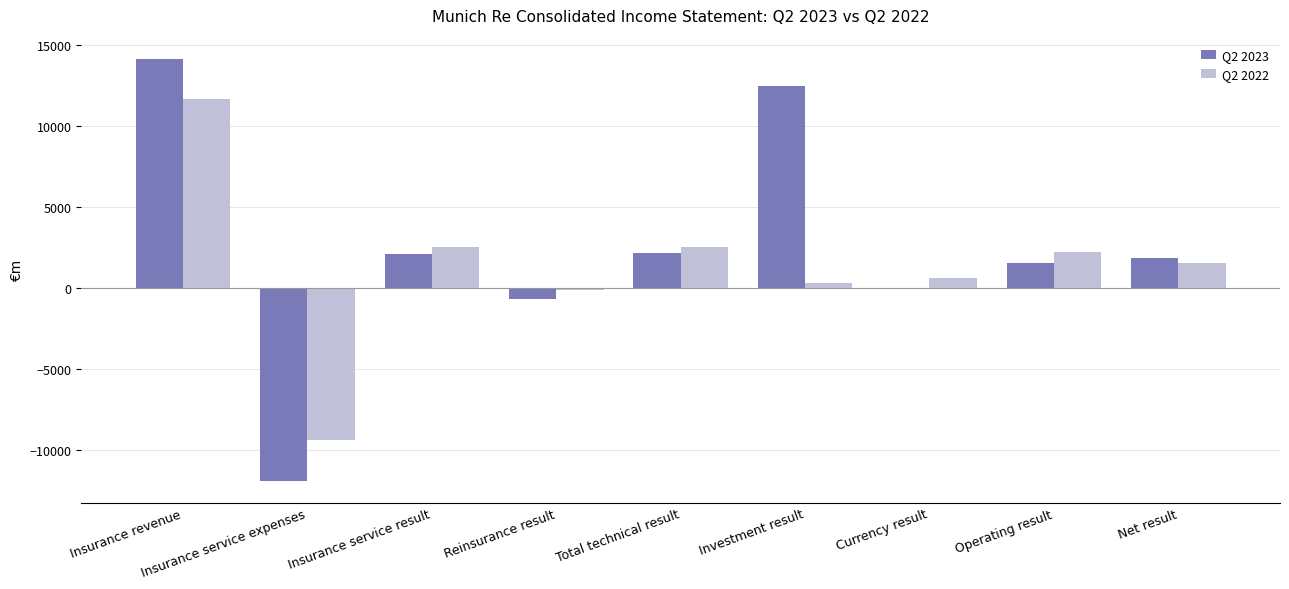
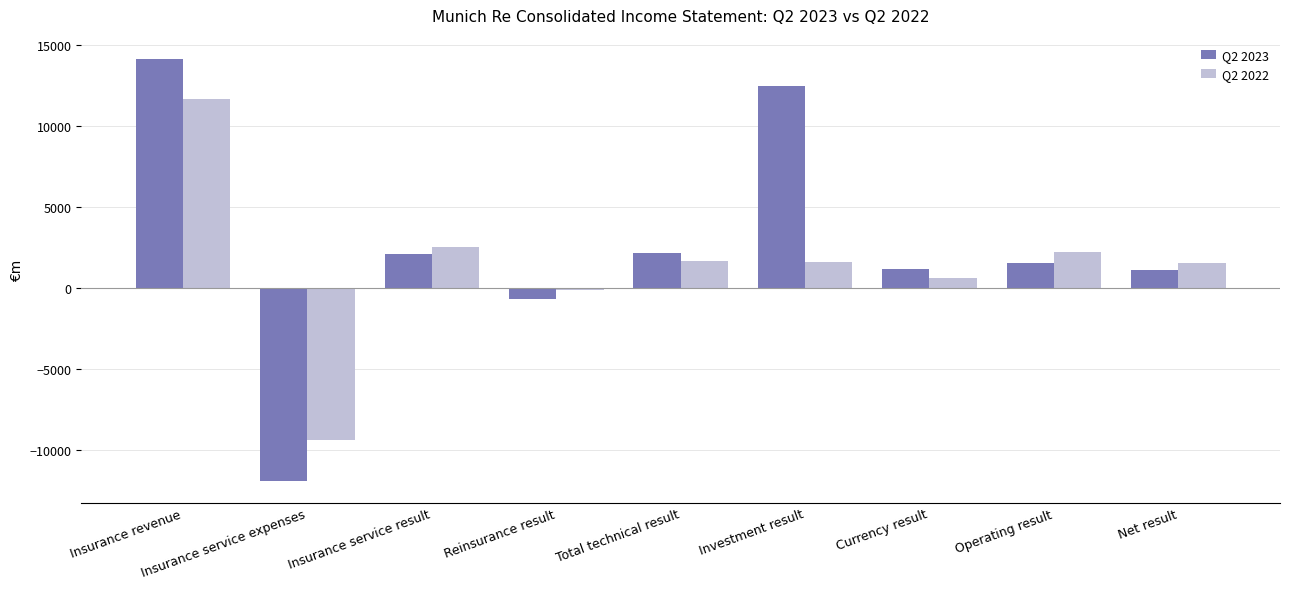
  {
    "Q2 2023": {
      "Insurance revenue": 14200,
      "Insurance service expenses": -11900,
      "Insurance service result": 2100,
      "Reinsurance result": -600,
      "Total technical result": 2200,
      "Investment result": 12500,
-     "Currency result": 0,
+     "Currency result": 1200,
      "Operating result": 1600,
-     "Net result": 1900
+     "Net result": 1200
    },
    "Q2 2022": {
      "Insurance revenue": 11700,
      "Insurance service expenses": -9400,
      "Insurance service result": 2500,
-     "Total technical result": 2600,
-     "Investment result": 300,
+     "Total technical result": 1700,
+     "Investment result": 1600,
      "Currency result": 600,
      "Operating result": 2200,
      "Net result": 1600
    }
  }
